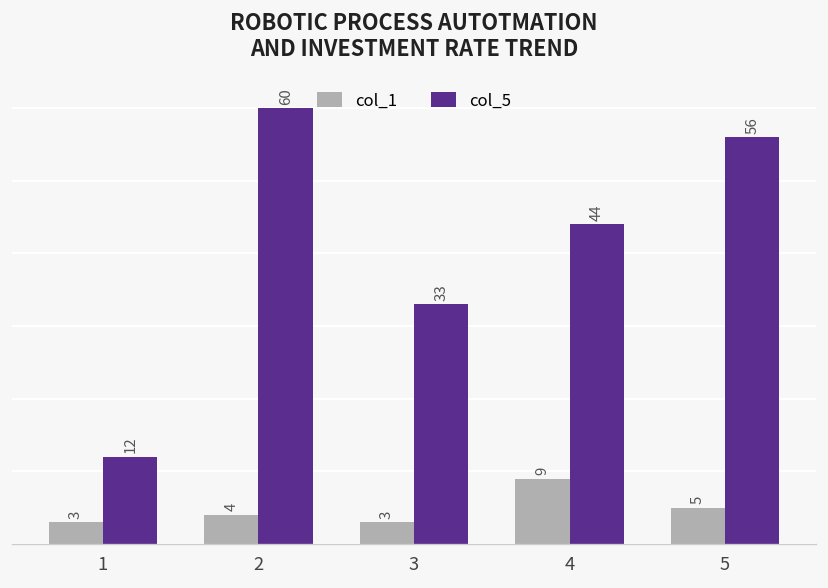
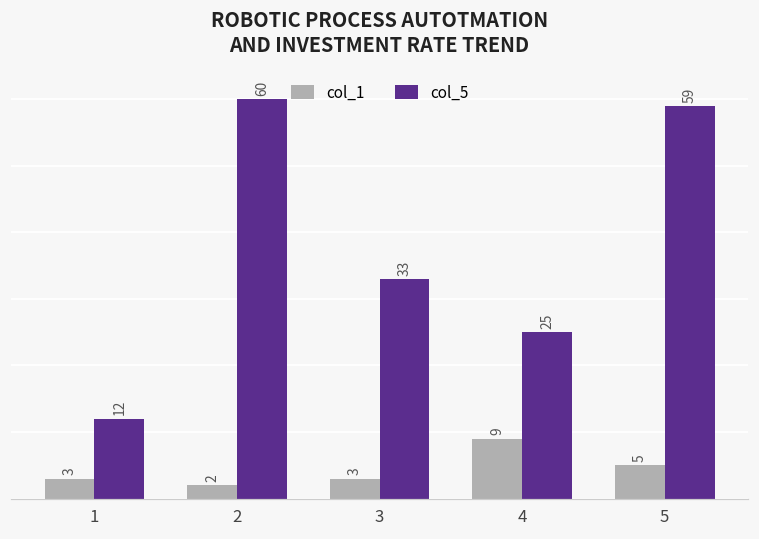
  {
    "col_1": {
      "1": 3,
-     "2": 4,
+     "2": 2,
      "3": 3,
      "4": 9,
      "5": 5
    },
    "col_5": {
      "1": 12,
      "2": 60,
      "3": 33,
-     "4": 44,
-     "5": 56
+     "4": 25,
+     "5": 59
    }
  }
